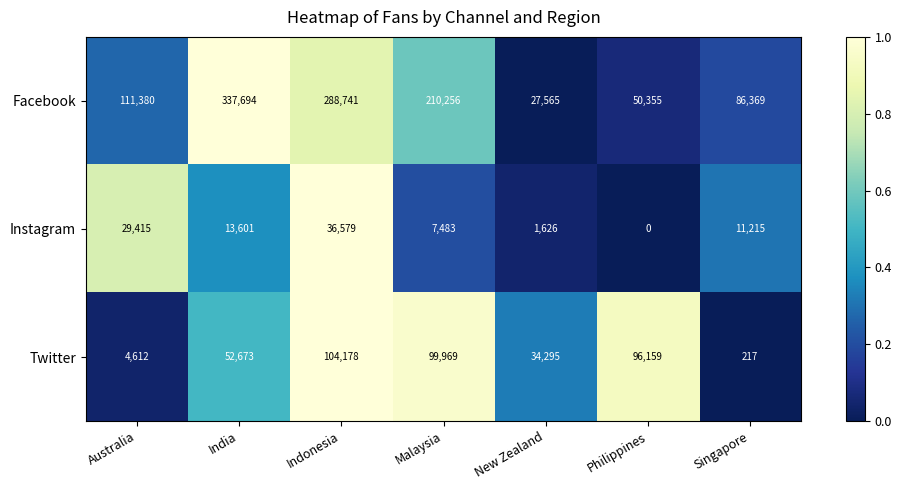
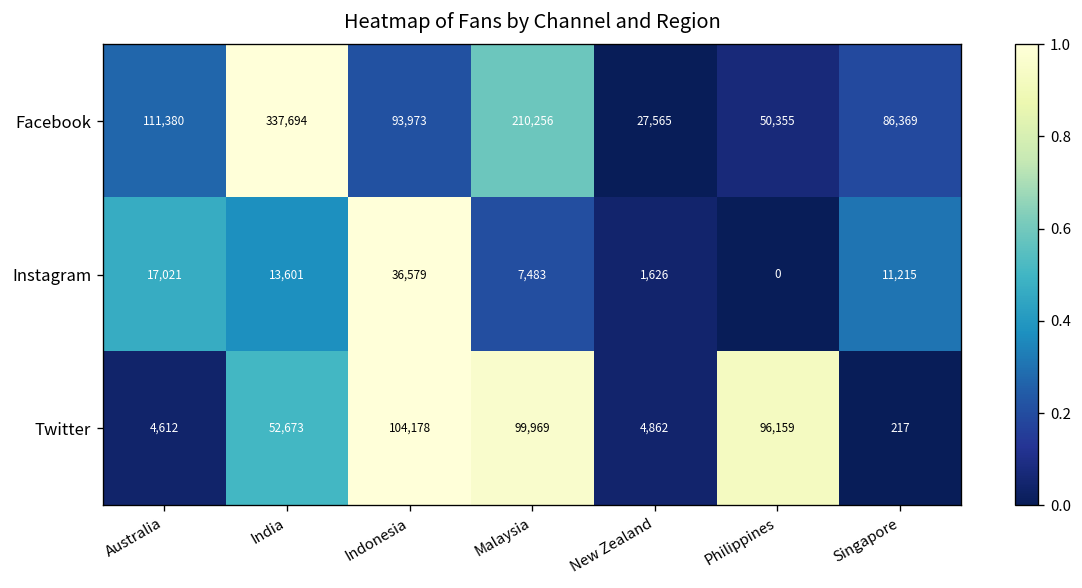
  {
    "Facebook": {
      "Australia": "111,380",
      "India": "337,694",
-     "Indonesia": "288,741",
+     "Indonesia": "93,973",
      "Malaysia": "210,256",
      "New Zealand": "27,565",
      "Philippines": "50,355",
      "Singapore": "86,369"
    },
    "Instagram": {
-     "Australia": "29,415",
+     "Australia": "17,021",
      "India": "13,601",
      "Indonesia": "36,579",
      "Malaysia": "7,483",
      "New Zealand": "1,626",
      "Philippines": "0",
      "Singapore": "11,215"
    },
    "Twitter": {
      "Australia": "4,612",
      "India": "52,673",
      "Indonesia": "104,178",
      "Malaysia": "99,969",
-     "New Zealand": "34,295",
+     "New Zealand": "4,862",
      "Philippines": "96,159",
      "Singapore": "217"
    }
  }
